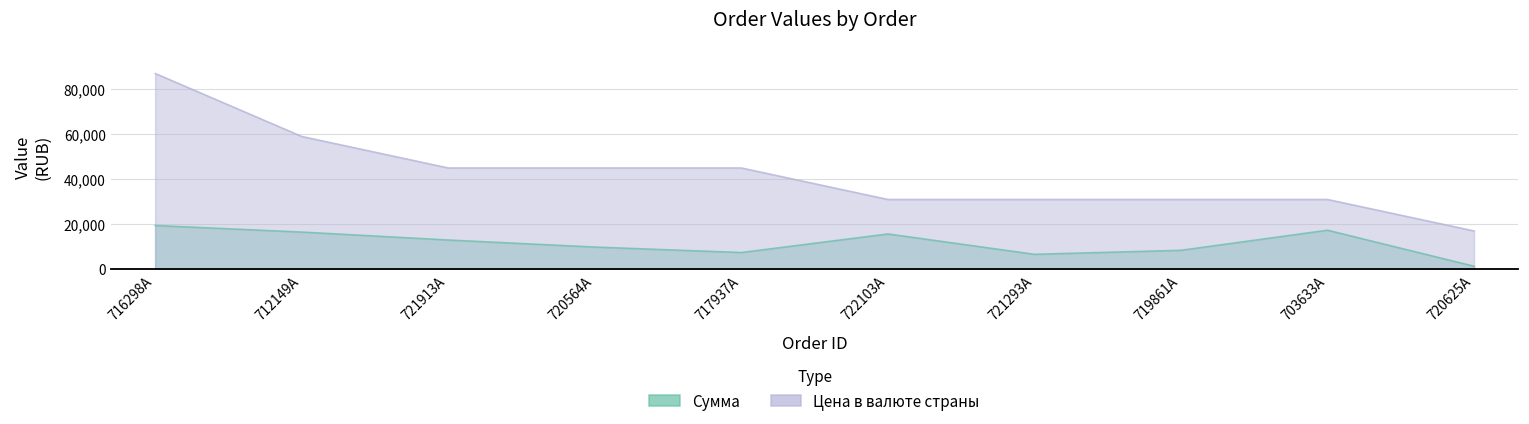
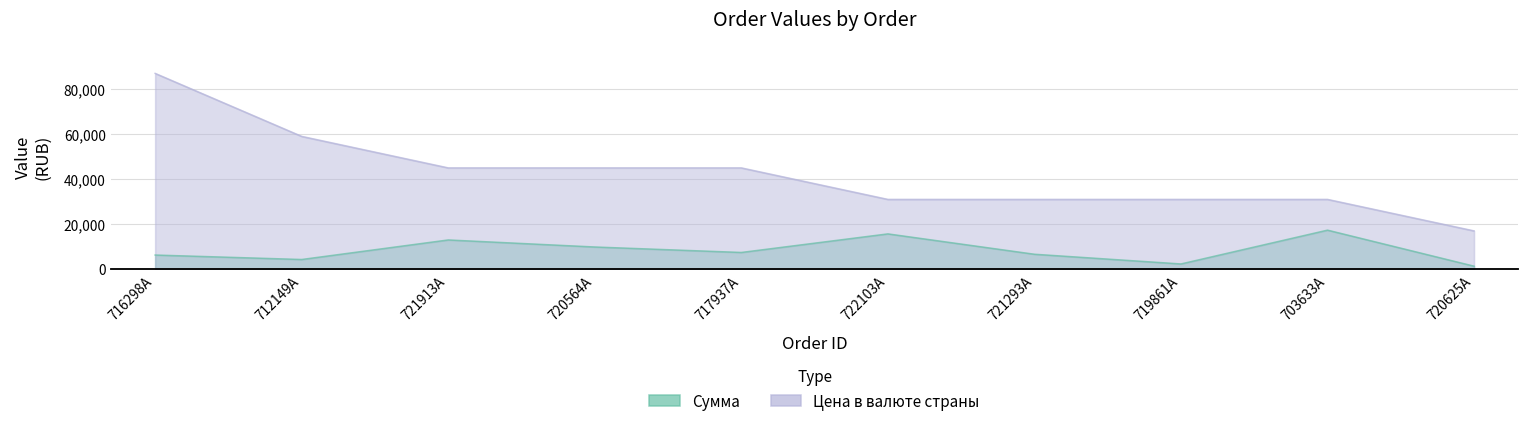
  {
    "Сумма": {
-     "716298A": "19,000",
-     "712149A": "16,000",
+     "716298A": "6,000",
+     "712149A": "4,000",
      "721913A": "13,000",
      "720564A": "10,000",
      "717937A": "7,000",
      "722103A": "16,000",
      "721293A": "7,000",
-     "719861A": "8,000",
+     "719861A": "2,000",
      "703633A": "17,000",
      "720625A": "1,000"
    },
    "Цена в валюте страны": {
      "716298A": "87,000",
      "712149A": "59,000",
      "721913A": "45,000",
      "720564A": "45,000",
      "717937A": "45,000",
      "722103A": "31,000",
      "721293A": "31,000",
      "719861A": "31,000",
      "703633A": "31,000",
      "720625A": "17,000"
    }
  }
